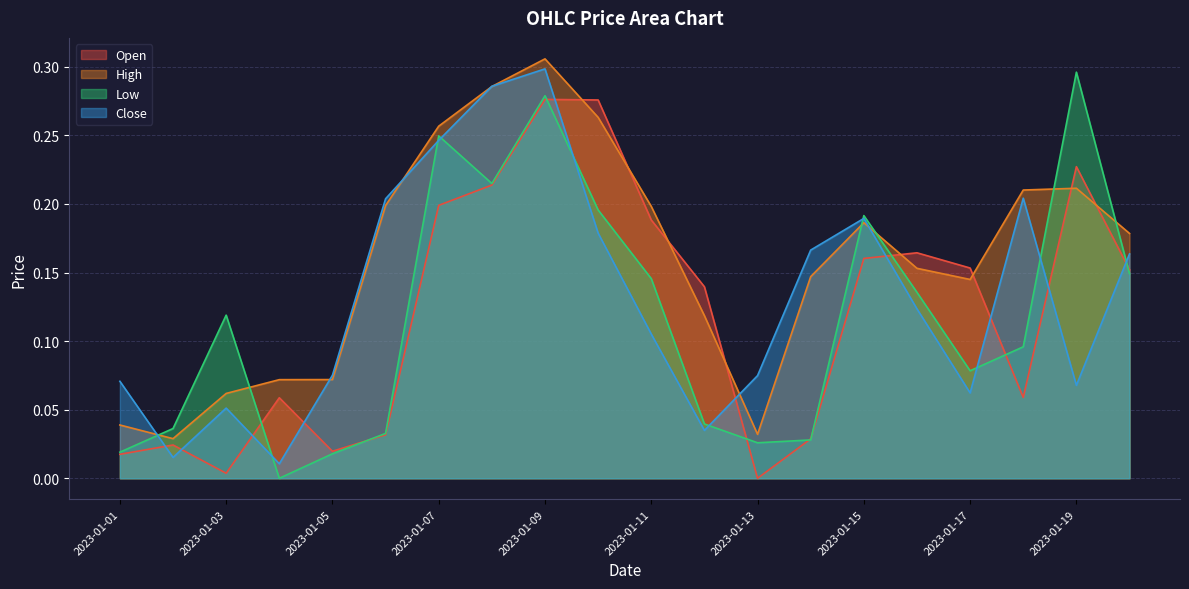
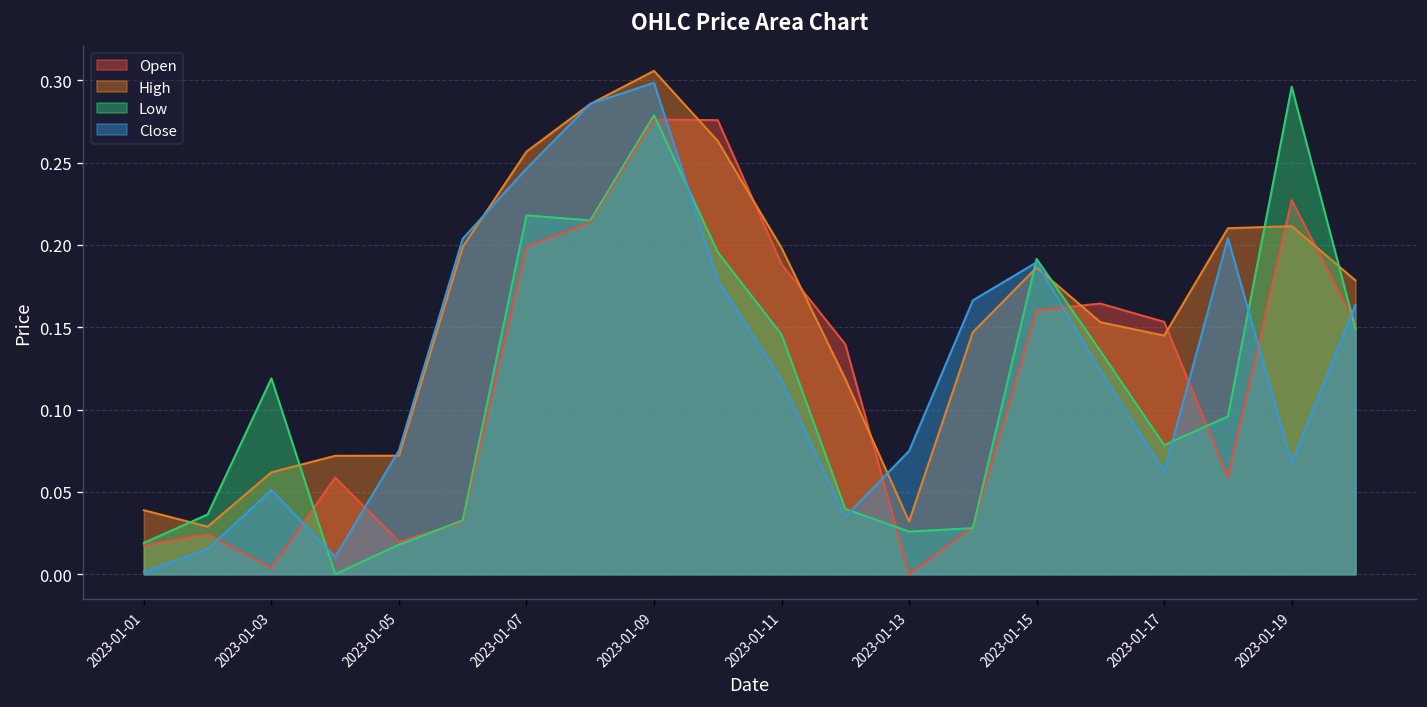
  {
    "Low": {
      "2023-01-03": 0.119,
-     "2023-01-07": 0.250,
+     "2023-01-07": 0.218,
      "2023-01-09": 0.279,
      "2023-01-11": 0.146,
      "2023-01-13": 0.026,
      "2023-01-15": 0.192,
      "2023-01-17": 0.078,
      "2023-01-19": 0.296
    },
    "Close": {
-     "2023-01-01": 0.071,
+     "2023-01-01": 0.001,
      "2023-01-03": 0.051,
      "2023-01-05": 0.075,
      "2023-01-07": 0.246,
      "2023-01-09": 0.299,
-     "2023-01-11": 0.105,
+     "2023-01-11": 0.118,
      "2023-01-13": 0.075,
      "2023-01-15": 0.189,
      "2023-01-17": 0.062,
      "2023-01-19": 0.068
    }
  }
